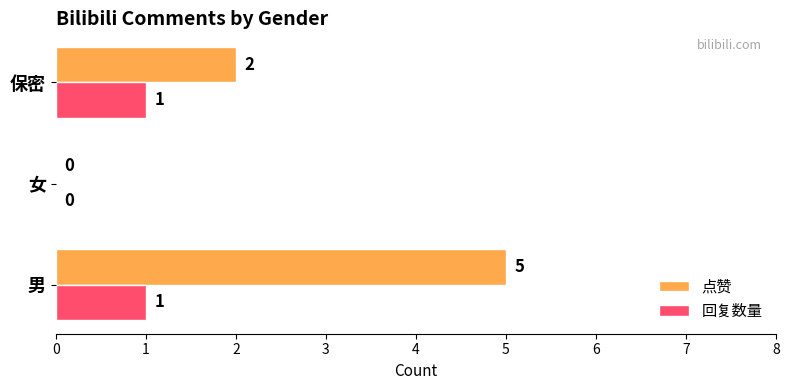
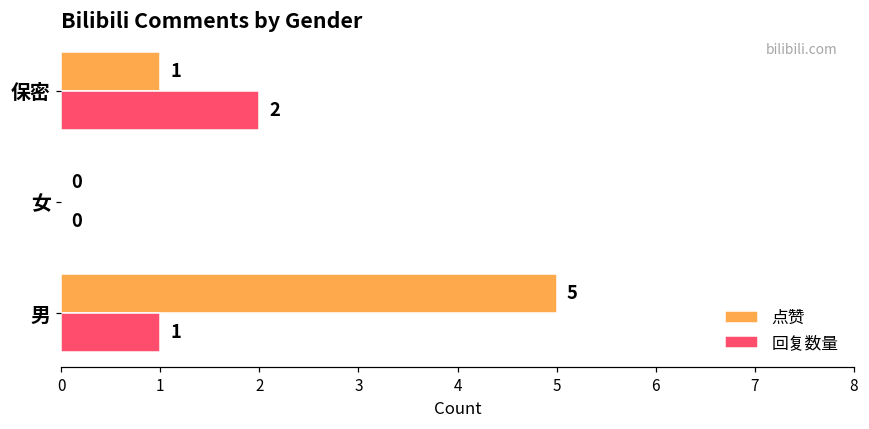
  {
    "点赞": {
-     "保密": 2,
+     "保密": 1,
      "女": 0,
      "男": 5
    },
    "回复数量": {
-     "保密": 1,
+     "保密": 2,
      "女": 0,
      "男": 1
    }
  }
